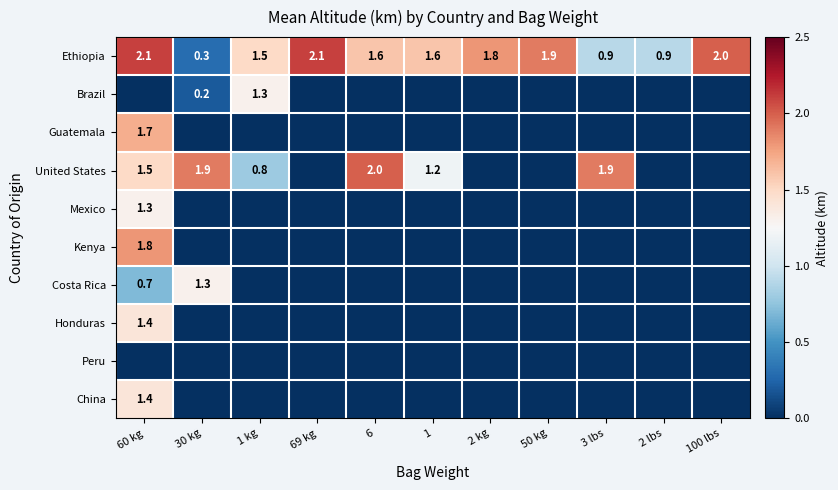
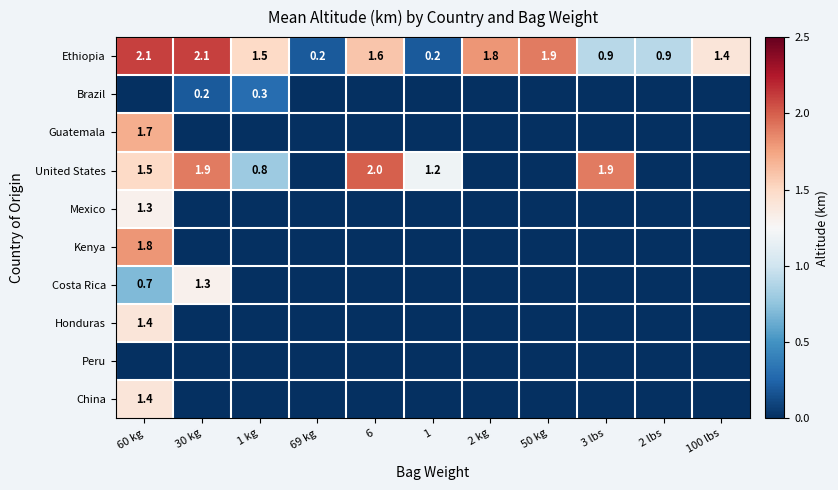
  {
    "Ethiopia": {
      "60 kg": 2.1,
-     "30 kg": 0.3,
+     "30 kg": 2.1,
      "1 kg": 1.5,
-     "69 kg": 2.1,
+     "69 kg": 0.2,
      "6": 1.6,
-     "1": 1.6,
+     "1": 0.2,
      "2 kg": 1.8,
      "50 kg": 1.9,
      "3 lbs": 0.9,
      "2 lbs": 0.9,
-     "100 lbs": 2.0
+     "100 lbs": 1.4
    },
    "Brazil": {
      "30 kg": 0.2,
-     "1 kg": 1.3
+     "1 kg": 0.3
    },
    "Guatemala": {
      "60 kg": 1.7
    },
    "United States": {
      "60 kg": 1.5,
      "30 kg": 1.9,
      "1 kg": 0.8,
      "6": 2.0,
      "1": 1.2,
      "3 lbs": 1.9
    },
    "Mexico": {
      "60 kg": 1.3
    },
    "Kenya": {
      "60 kg": 1.8
    },
    "Costa Rica": {
      "60 kg": 0.7,
      "30 kg": 1.3
    },
    "Honduras": {
      "60 kg": 1.4
    },
    "China": {
      "60 kg": 1.4
    }
  }
